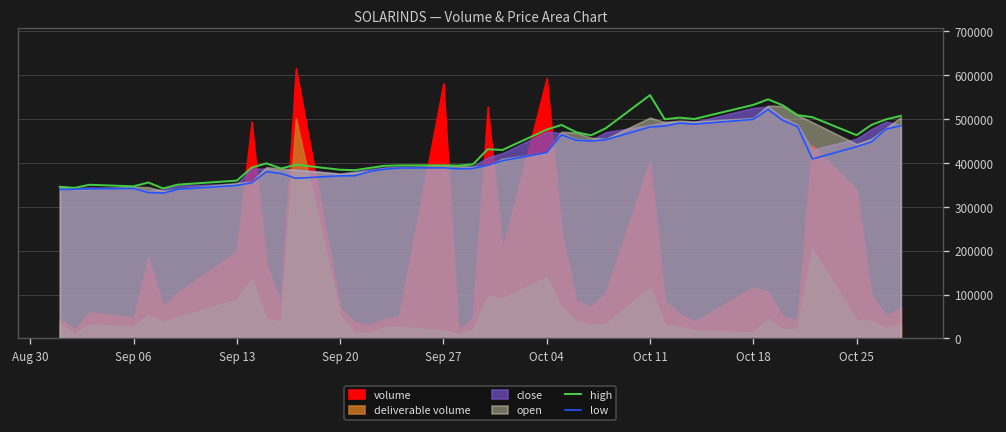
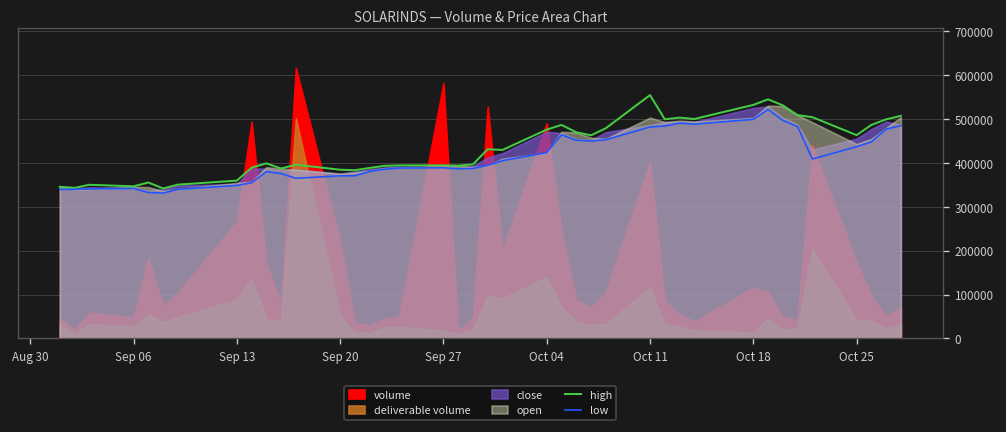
  {
    "volume": {
      "Sep 06": 50000,
-     "Sep 13": 200000,
-     "Sep 20": 70000,
+     "Sep 13": 270000,
+     "Sep 20": 220000,
      "Sep 27": 580000,
-     "Oct 04": 590000,
+     "Oct 04": 490000,
      "Oct 11": 400000,
      "Oct 18": 120000,
-     "Oct 25": 340000
+     "Oct 25": 170000
    },
    "high": {
      "Sep 20": 380000,
      "Oct 11": 550000,
      "Oct 18": 530000,
      "Oct 25": 460000
    },
    "deliverable volume": {
      "Sep 06": 30000,
      "Sep 13": 90000,
      "Sep 20": 50000,
      "Sep 27": 20000,
      "Oct 04": 140000,
      "Oct 11": 120000,
      "Oct 18": 10000,
      "Oct 25": 40000
    },
    "close": {
      "Oct 18": 530000,
      "Oct 25": 460000
    },
    "open": {
      "Oct 11": 500000
    }
  }
